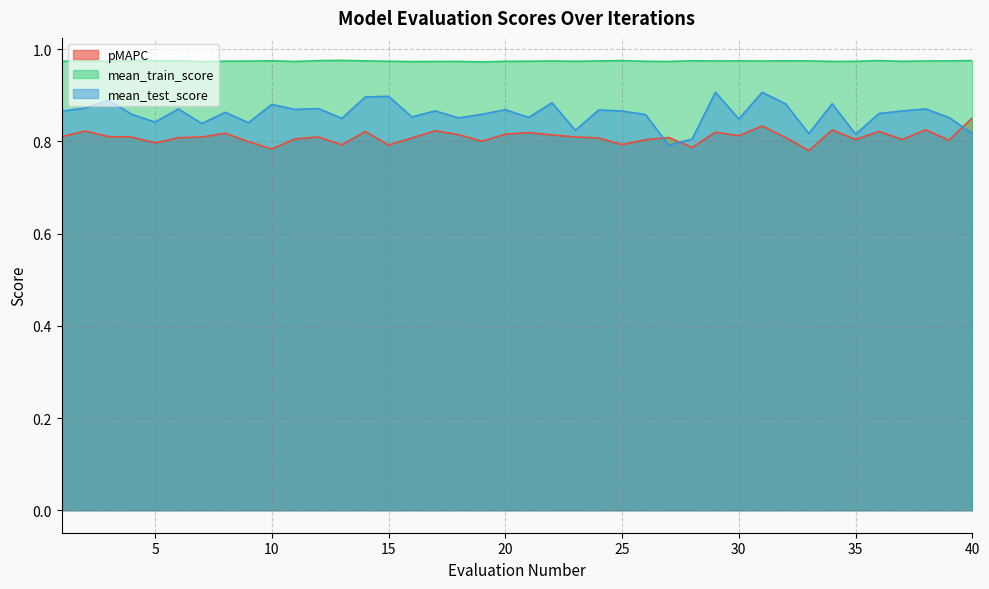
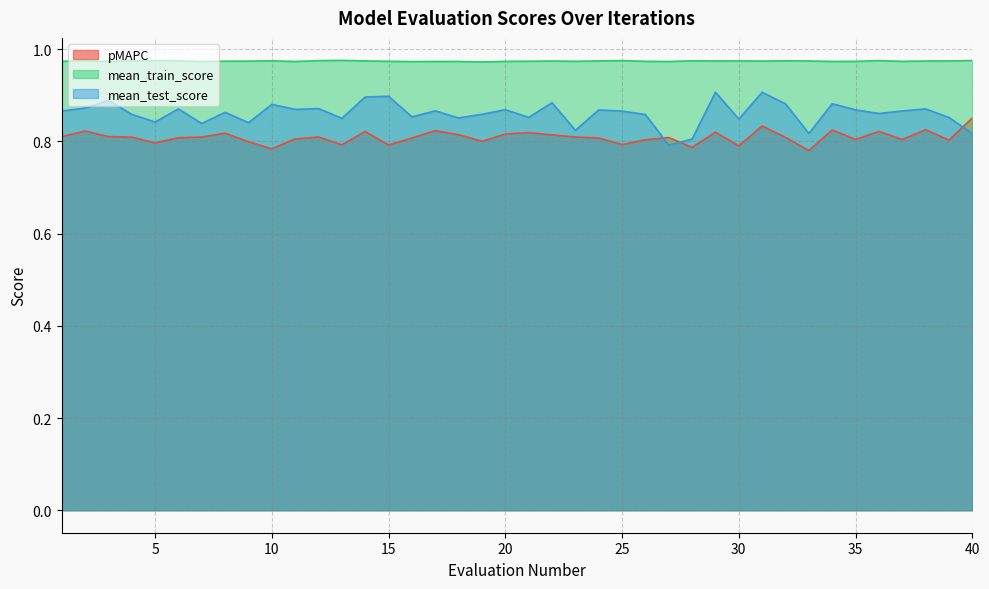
  {
    "pMAPC": {
      "5": 0.80,
      "10": 0.78,
      "15": 0.79,
      "20": 0.82,
      "25": 0.79,
-     "30": 0.81,
+     "30": 0.79,
      "35": 0.80,
      "40": 0.85
    },
    "mean_train_score": {
      "10": 0.97,
      "15": 0.97,
      "20": 0.97,
      "25": 0.98,
      "30": 0.97,
      "35": 0.97,
      "40": 0.98
    },
    "mean_test_score": {
      "5": 0.84,
      "10": 0.88,
      "15": 0.90,
      "20": 0.87,
      "25": 0.87,
      "30": 0.85,
-     "35": 0.82,
+     "35": 0.87,
      "40": 0.82
    }
  }
